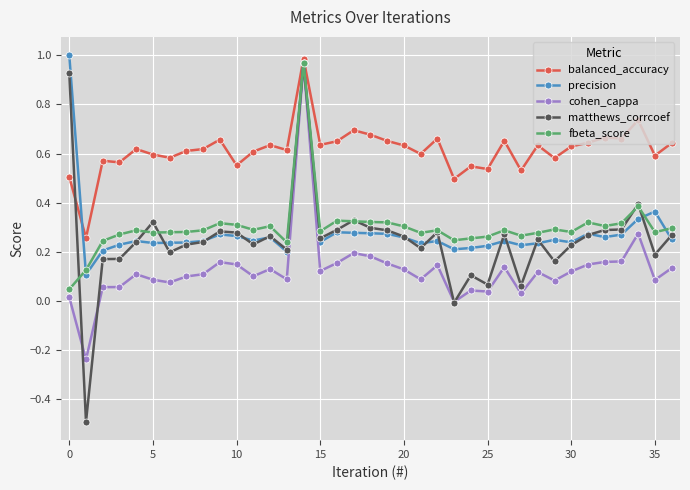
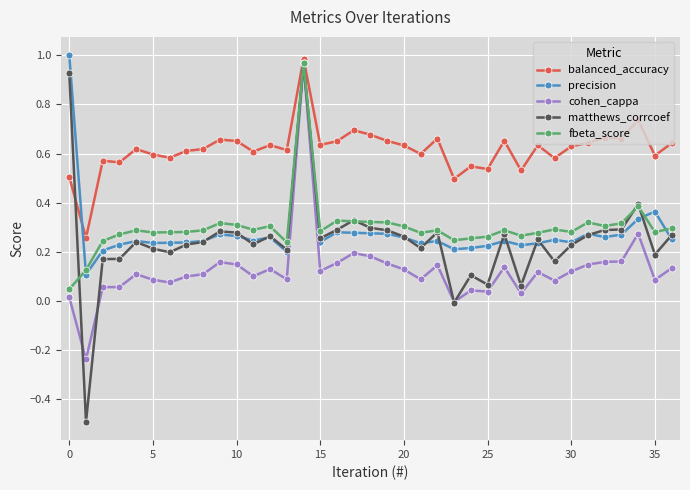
  {
    "balanced_accuracy": {
      "0": 0.51,
      "5": 0.60,
-     "10": 0.55,
+     "10": 0.65,
      "15": 0.64,
      "20": 0.63,
      "25": 0.54,
      "30": 0.63,
      "35": 0.59
    },
    "precision": {
      "0": 1.00,
      "5": 0.24,
      "10": 0.26,
      "15": 0.24,
      "25": 0.23,
      "30": 0.24,
      "35": 0.36
    },
    "cohen_cappa": {
      "0": 0.02,
      "5": 0.09,
      "10": 0.15,
      "15": 0.12,
      "20": 0.13,
      "25": 0.04,
      "30": 0.12,
      "35": 0.09
    },
    "matthews_corrcoef": {
      "0": 0.93,
-     "5": 0.32,
+     "5": 0.21,
      "10": 0.28,
      "15": 0.26,
      "25": 0.07,
      "30": 0.23,
      "35": 0.19
    },
    "fbeta_score": {
      "0": 0.05,
      "5": 0.28,
      "10": 0.31,
      "15": 0.28,
      "20": 0.30,
      "25": 0.26,
      "30": 0.28,
      "35": 0.28
    }
  }
